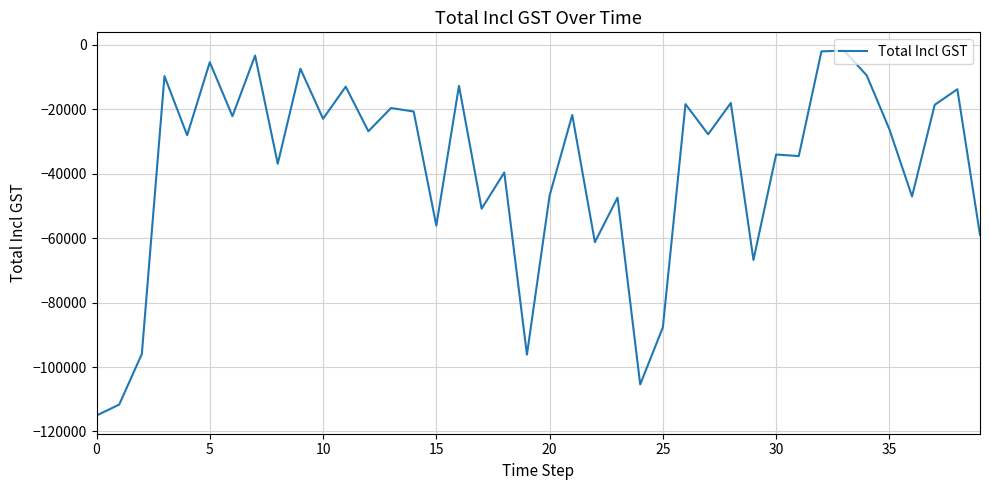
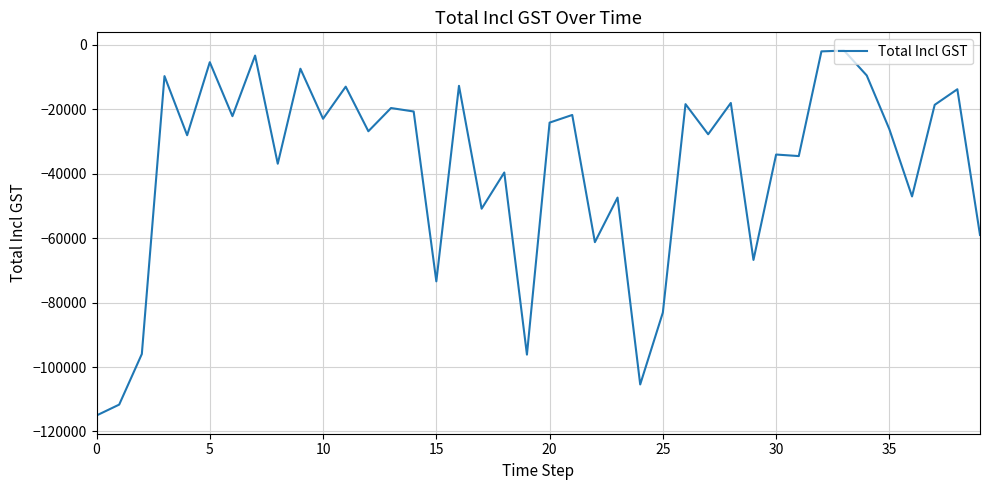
  {
    "0": -115000,
    "5": -5000,
    "10": -23000,
-   "15": -56000,
-   "20": -47000,
-   "25": -88000,
+   "15": -73000,
+   "20": -24000,
+   "25": -83000,
    "30": -34000,
    "35": -26000
  }
